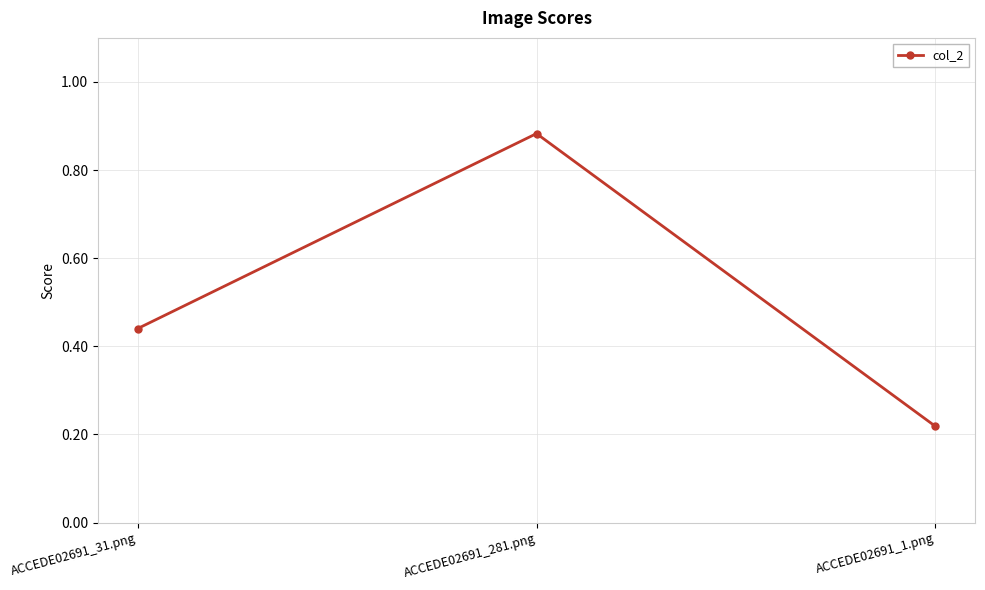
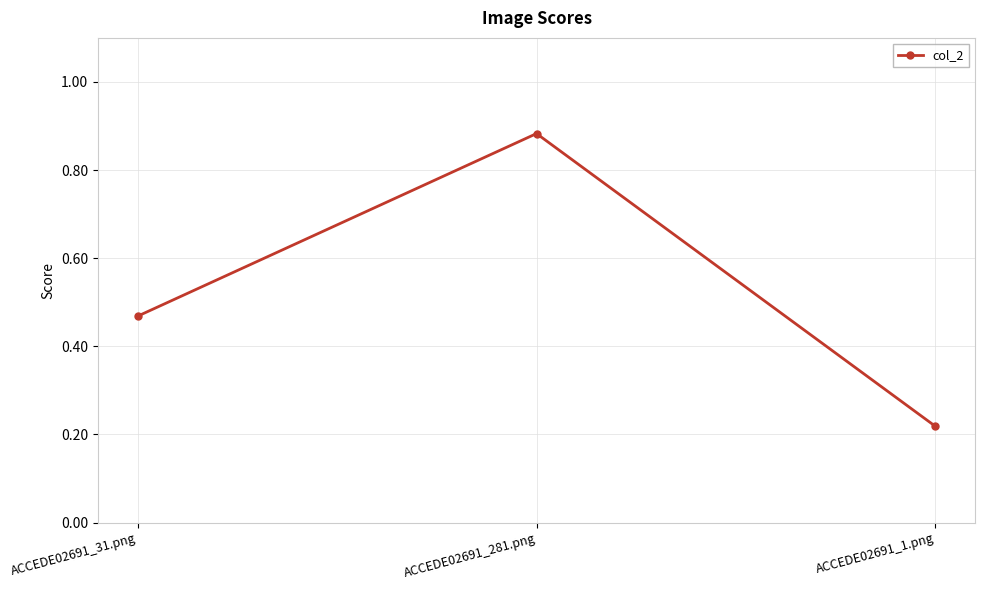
  {
-   "ACCEDE02691_31.png": 0.44,
+   "ACCEDE02691_31.png": 0.47,
    "ACCEDE02691_281.png": 0.88,
    "ACCEDE02691_1.png": 0.22
  }
